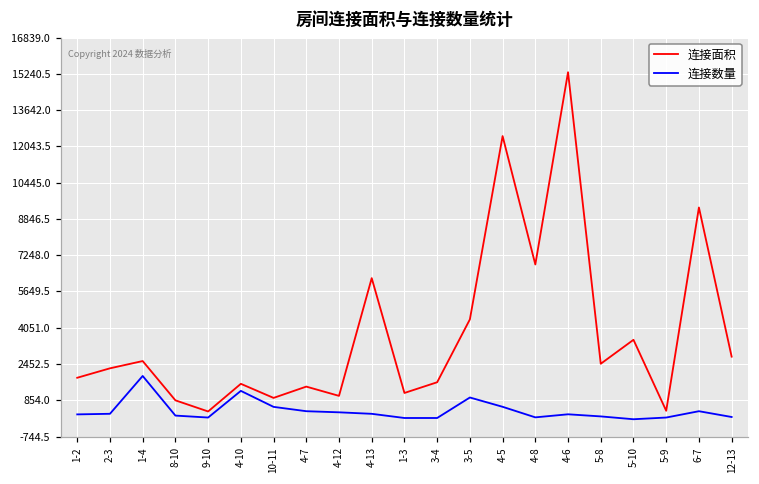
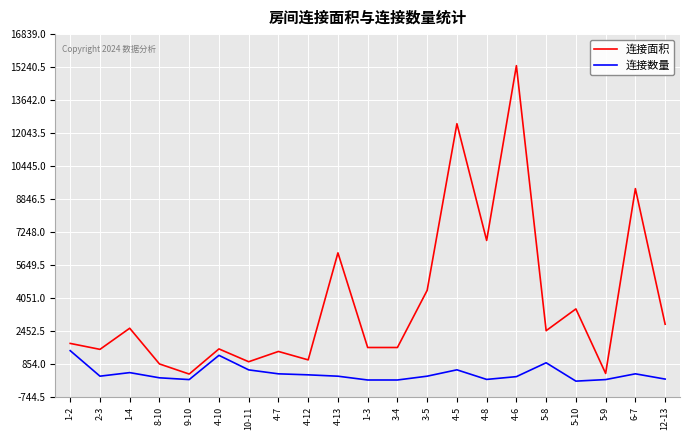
  {
    "连接面积": {
      "1-2": 1800,
-     "2-3": 2300,
+     "2-3": 1600,
      "1-4": 2600,
      "8-10": 900,
      "9-10": 400,
      "4-10": 1600,
      "10-11": 1000,
      "4-7": 1500,
      "4-12": 1100,
      "4-13": 6200,
-     "1-3": 1200,
+     "1-3": 1700,
      "3-4": 1700,
      "3-5": 4400,
      "4-5": 12500,
      "4-8": 6800,
      "4-6": 15300,
      "5-8": 2500,
      "5-10": 3500,
      "5-9": 400,
      "6-7": 9400,
      "12-13": 2800
    },
    "连接数量": {
-     "1-2": 200,
+     "1-2": 1500,
      "2-3": 300,
-     "1-4": 1900,
+     "1-4": 400,
      "8-10": 200,
      "9-10": 100,
      "4-10": 1300,
      "10-11": 600,
      "4-7": 400,
      "4-12": 300,
      "4-13": 300,
      "1-3": 100,
      "3-4": 100,
-     "3-5": 1000,
+     "3-5": 300,
      "4-5": 600,
      "4-8": 100,
      "4-6": 200,
-     "5-8": 100,
+     "5-8": 900,
      "5-10": 0,
      "5-9": 100,
      "6-7": 400,
      "12-13": 100
    }
  }
